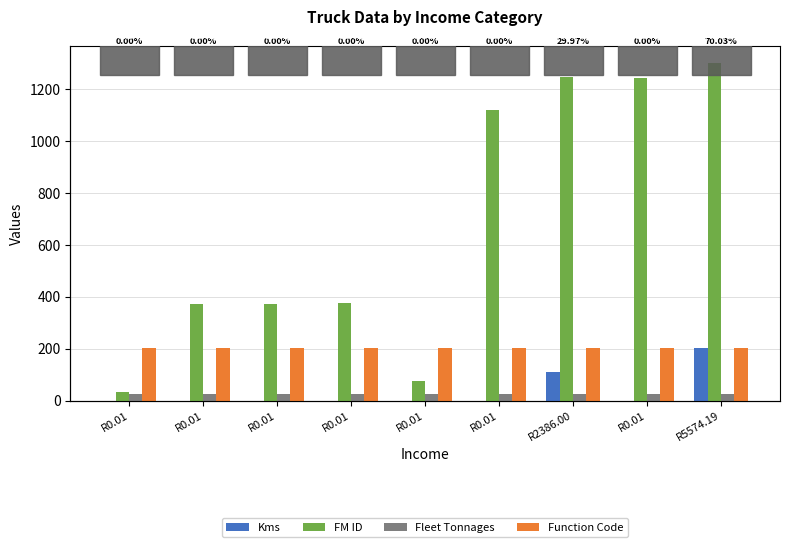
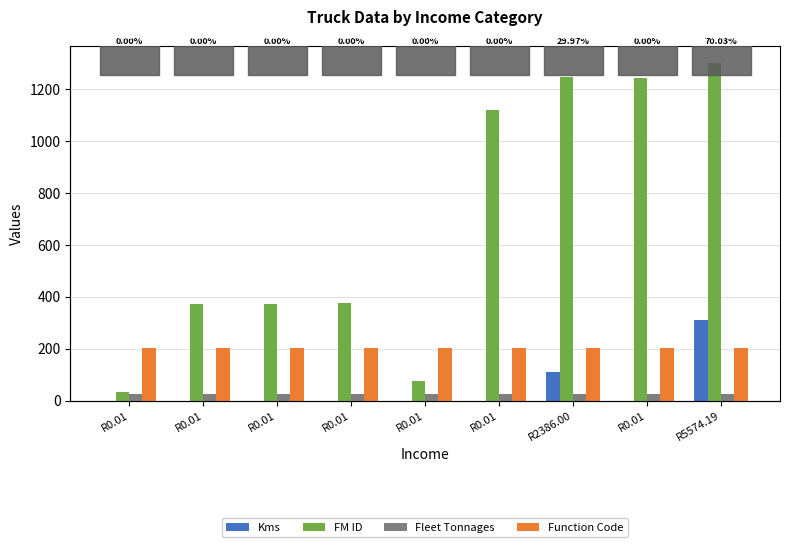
  {
    "Kms": {
      "R2386.00": 110,
-     "R5574.19": 210
+     "R5574.19": 310
    },
    "FM ID": {
      "R2386.00": 1250
    },
    "Fleet Tonnages": {
      "R2386.00": 30,
      "R5574.19": 30
    },
    "Function Code": {
      "R2386.00": 200,
      "R5574.19": 200
    }
  }
